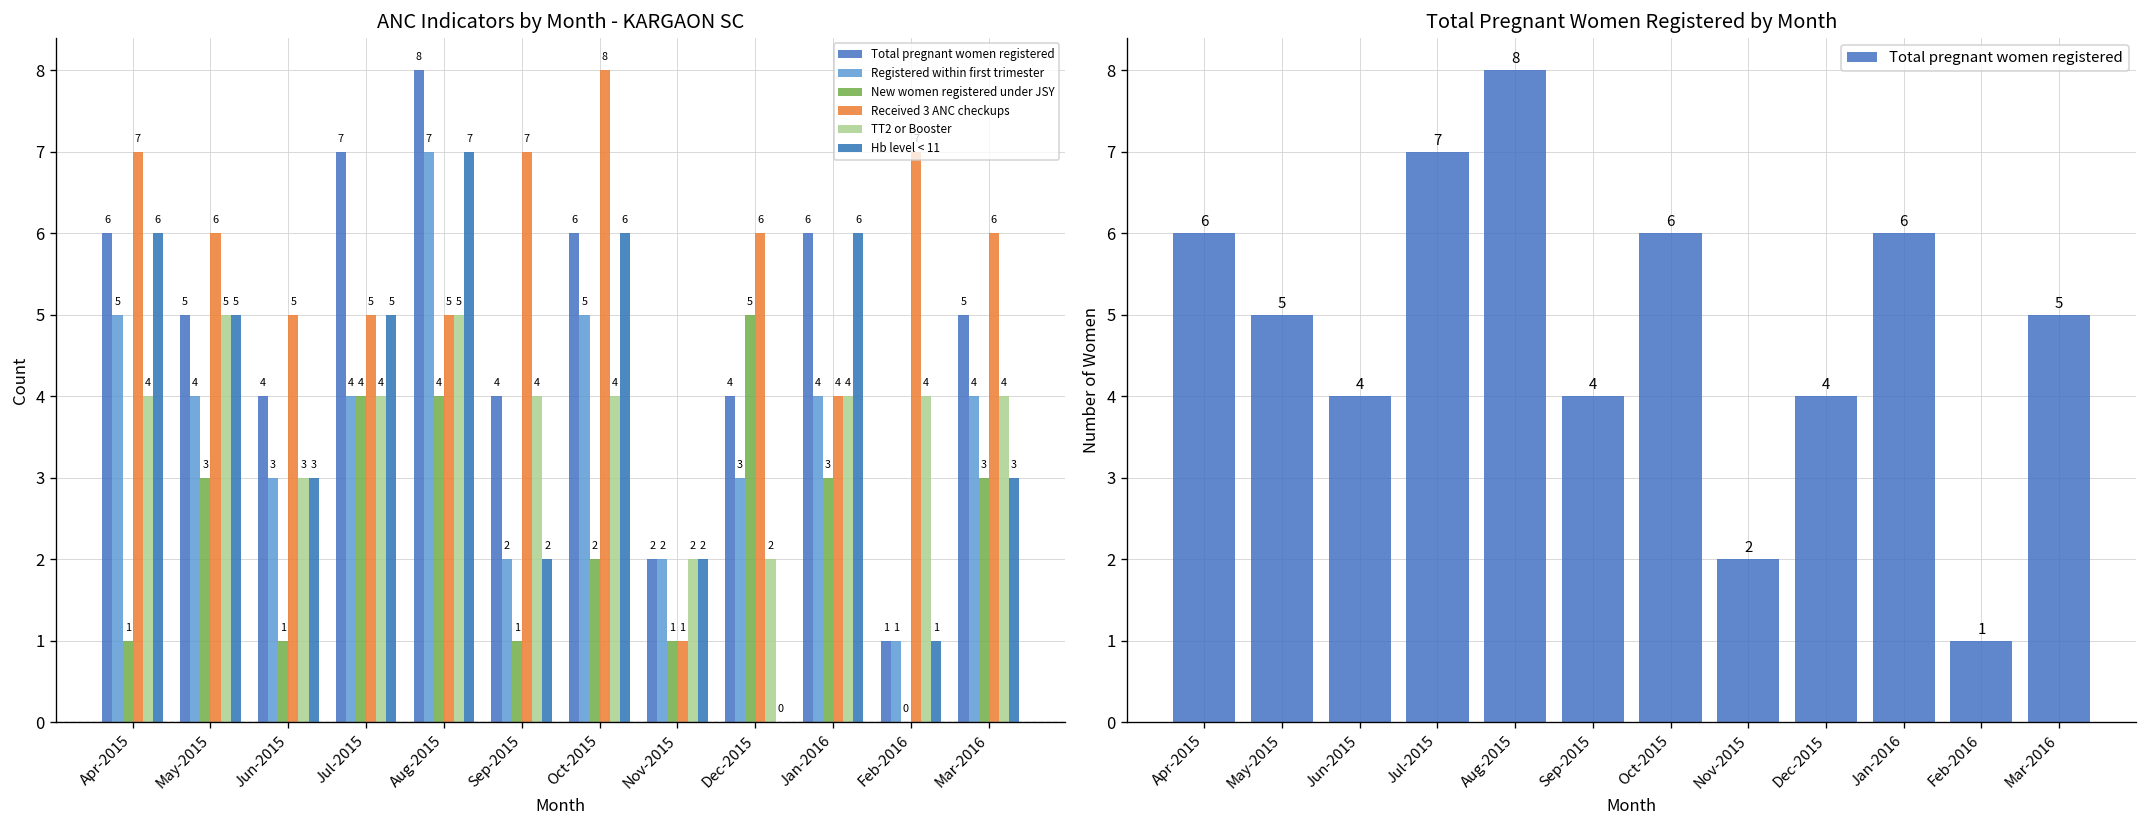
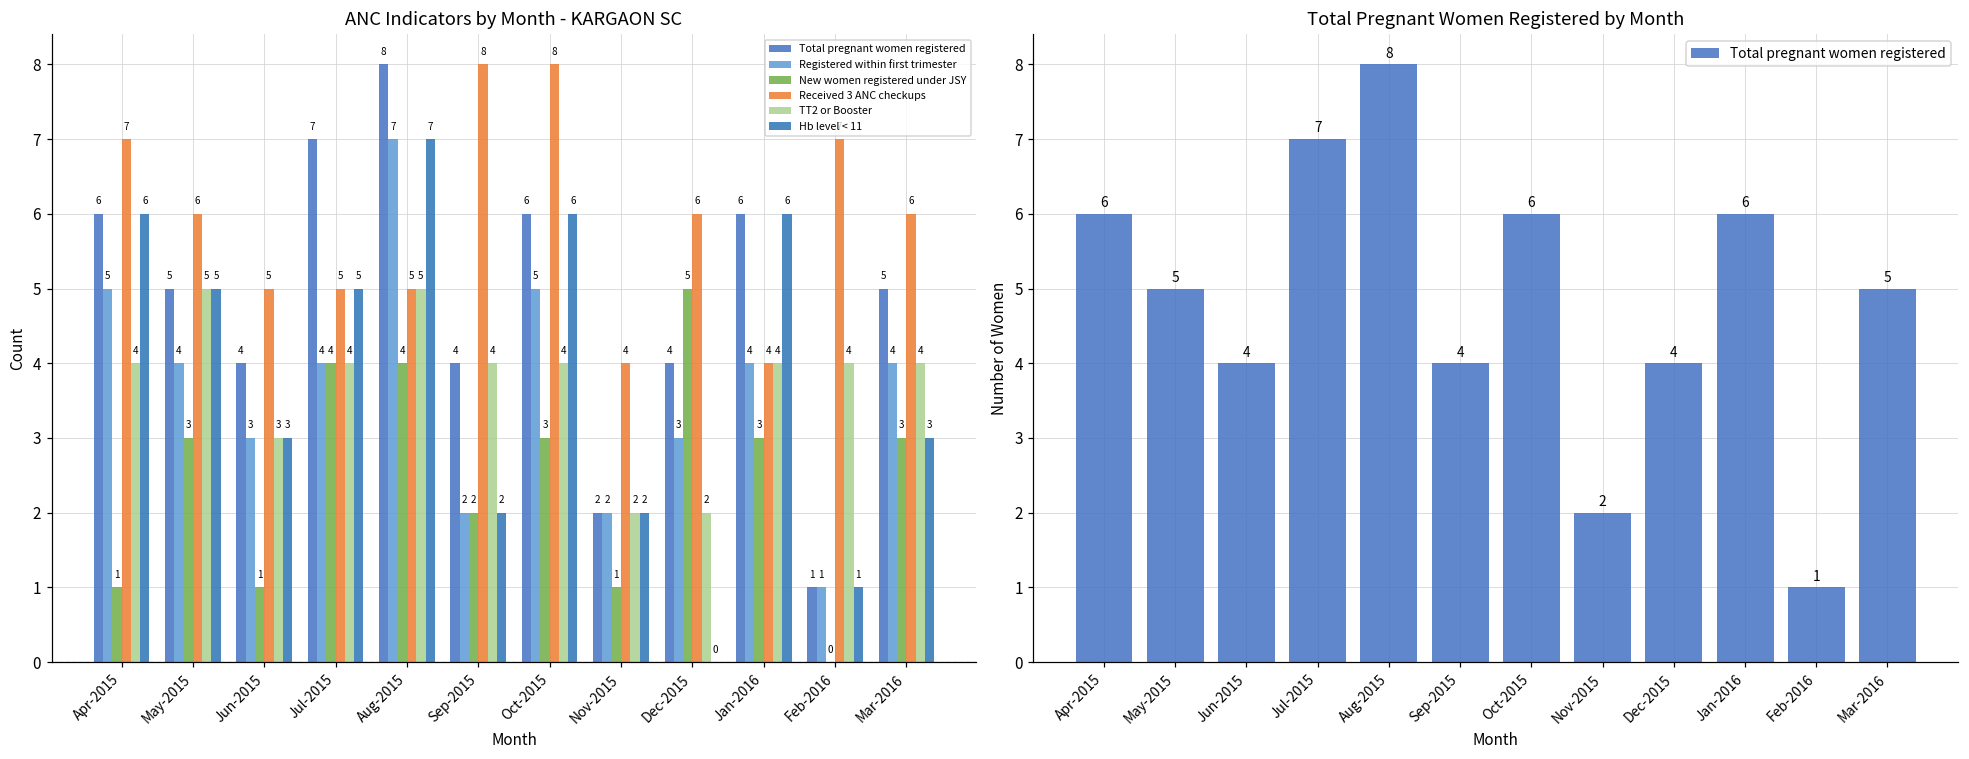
  {
    "ANC Indicators by Month - KARGAON SC": {
      "New women registered under JSY": {
        "Apr-2015": 1,
        "May-2015": 3,
        "Jun-2015": 1,
        "Jul-2015": 4,
        "Aug-2015": 4,
-       "Sep-2015": 1,
-       "Oct-2015": 2,
+       "Sep-2015": 2,
+       "Oct-2015": 3,
        "Nov-2015": 1,
        "Dec-2015": 5,
        "Jan-2016": 3,
        "Feb-2016": 0,
        "Mar-2016": 3
      },
      "Received 3 ANC checkups": {
        "Apr-2015": 7,
        "May-2015": 6,
        "Jun-2015": 5,
        "Jul-2015": 5,
        "Aug-2015": 5,
-       "Sep-2015": 7,
+       "Sep-2015": 8,
        "Oct-2015": 8,
-       "Nov-2015": 1,
+       "Nov-2015": 4,
        "Dec-2015": 6,
        "Jan-2016": 4,
        "Mar-2016": 6
      },
      "TT2 or Booster": {
        "Apr-2015": 4,
        "May-2015": 5,
        "Jun-2015": 3,
        "Jul-2015": 4,
        "Aug-2015": 5,
        "Sep-2015": 4,
        "Oct-2015": 4,
        "Nov-2015": 2,
        "Dec-2015": 2,
        "Jan-2016": 4,
        "Feb-2016": 4,
        "Mar-2016": 4
      }
    },
    "Total Pregnant Women Registered by Month": {
      "Apr-2015": 6,
      "May-2015": 5,
      "Jun-2015": 4,
      "Jul-2015": 7,
      "Aug-2015": 8,
      "Sep-2015": 4,
      "Oct-2015": 6,
      "Nov-2015": 2,
      "Dec-2015": 4,
      "Jan-2016": 6,
      "Feb-2016": 1,
      "Mar-2016": 5
    }
  }
